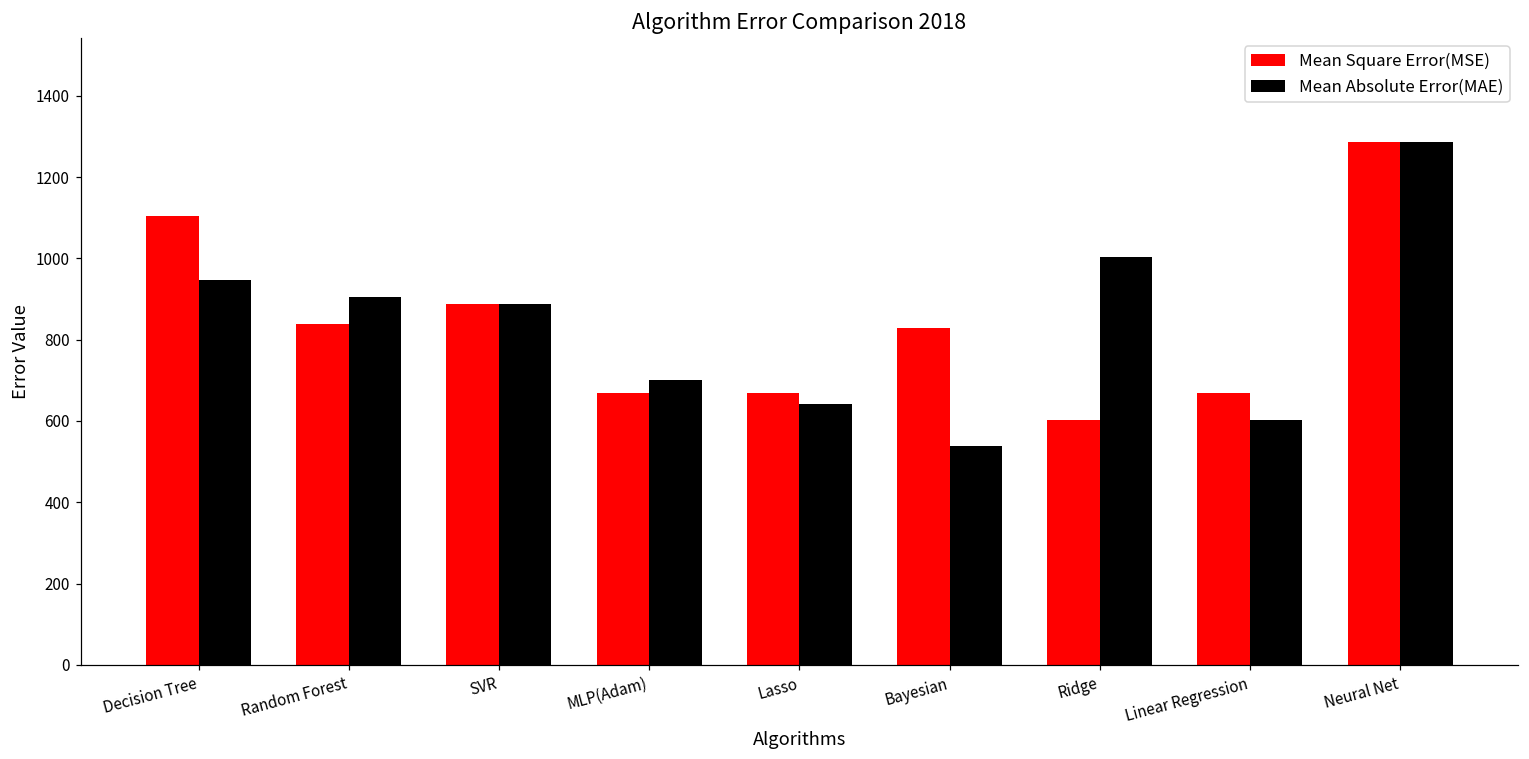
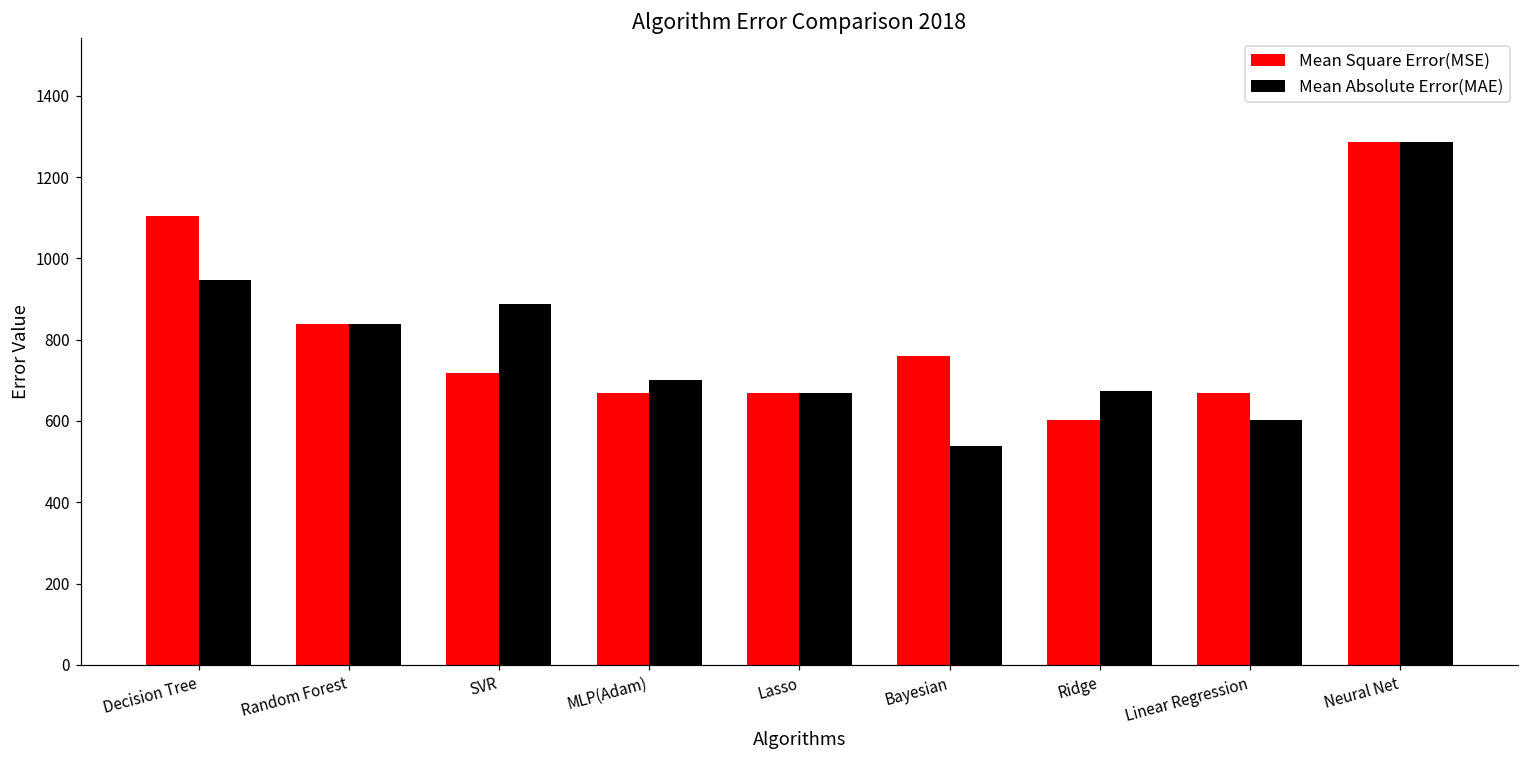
  {
    "Mean Square Error(MSE)": {
      "Decision Tree": 1100,
      "Random Forest": 840,
-     "SVR": 890,
+     "SVR": 720,
      "MLP(Adam)": 670,
      "Lasso": 670,
-     "Bayesian": 830,
+     "Bayesian": 760,
      "Ridge": 600,
      "Linear Regression": 670,
      "Neural Net": 1290
    },
    "Mean Absolute Error(MAE)": {
      "Decision Tree": 950,
-     "Random Forest": 900,
+     "Random Forest": 840,
      "SVR": 890,
      "MLP(Adam)": 700,
-     "Lasso": 640,
+     "Lasso": 670,
      "Bayesian": 540,
-     "Ridge": 1000,
+     "Ridge": 670,
      "Linear Regression": 600,
      "Neural Net": 1290
    }
  }
